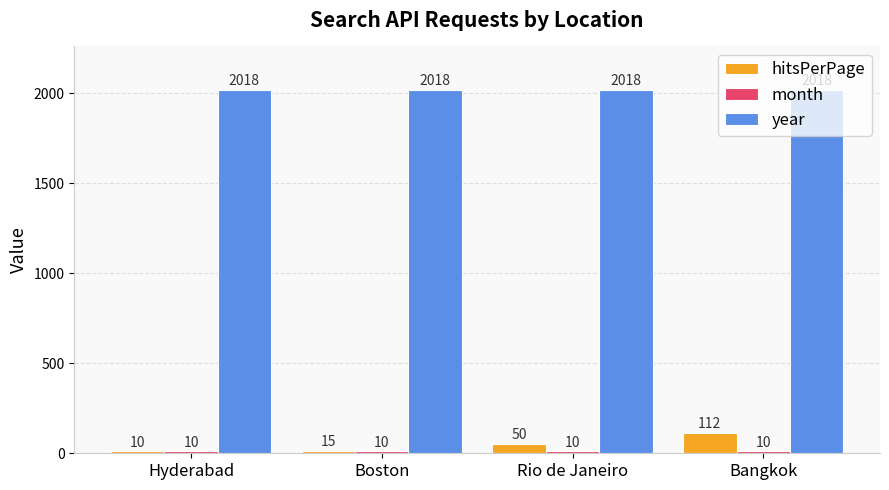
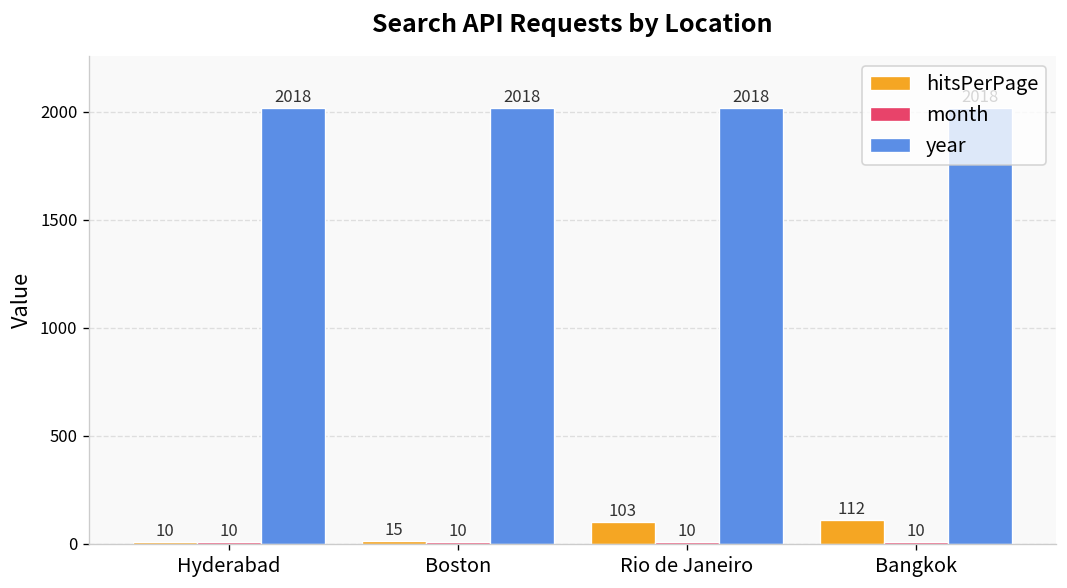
  {
    "hitsPerPage": {
      "Hyderabad": 10,
      "Boston": 15,
-     "Rio de Janeiro": 50,
+     "Rio de Janeiro": 103,
      "Bangkok": 112
    },
    "month": {
      "Hyderabad": 10,
      "Boston": 10,
      "Rio de Janeiro": 10,
      "Bangkok": 10
    },
    "year": {
      "Hyderabad": 2018,
      "Boston": 2018,
      "Rio de Janeiro": 2018
    }
  }
